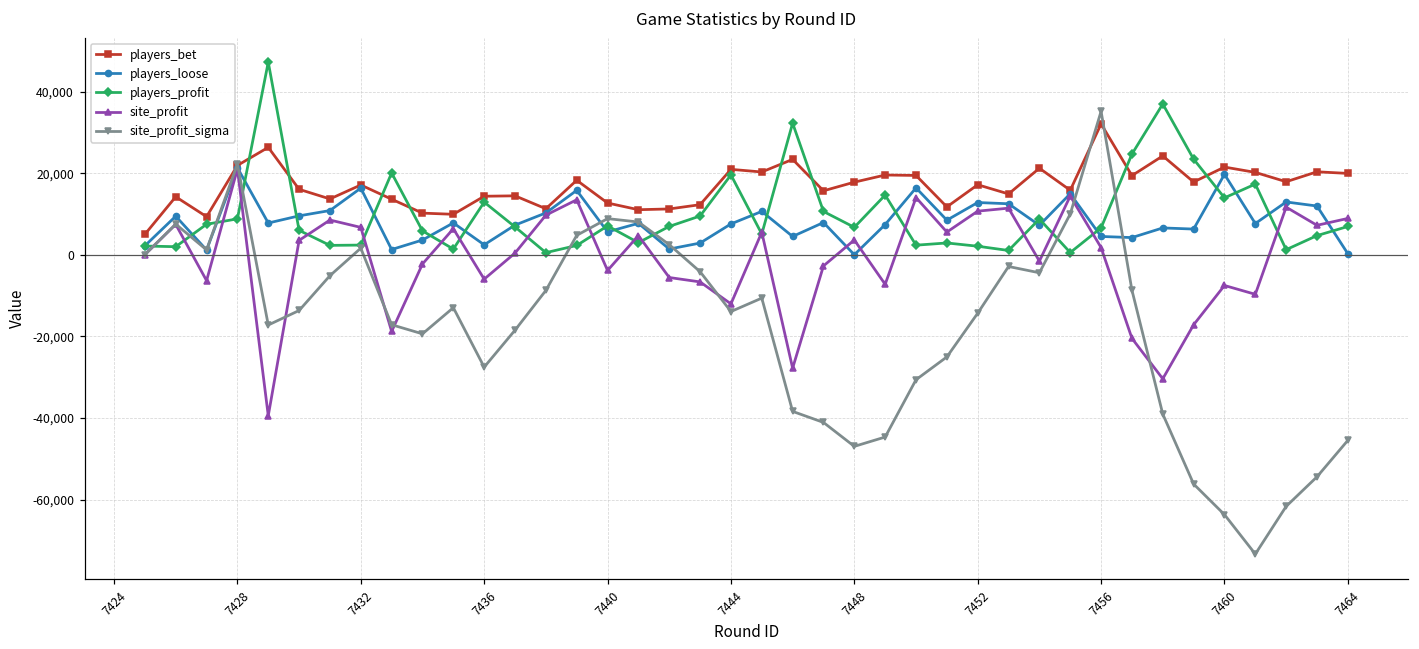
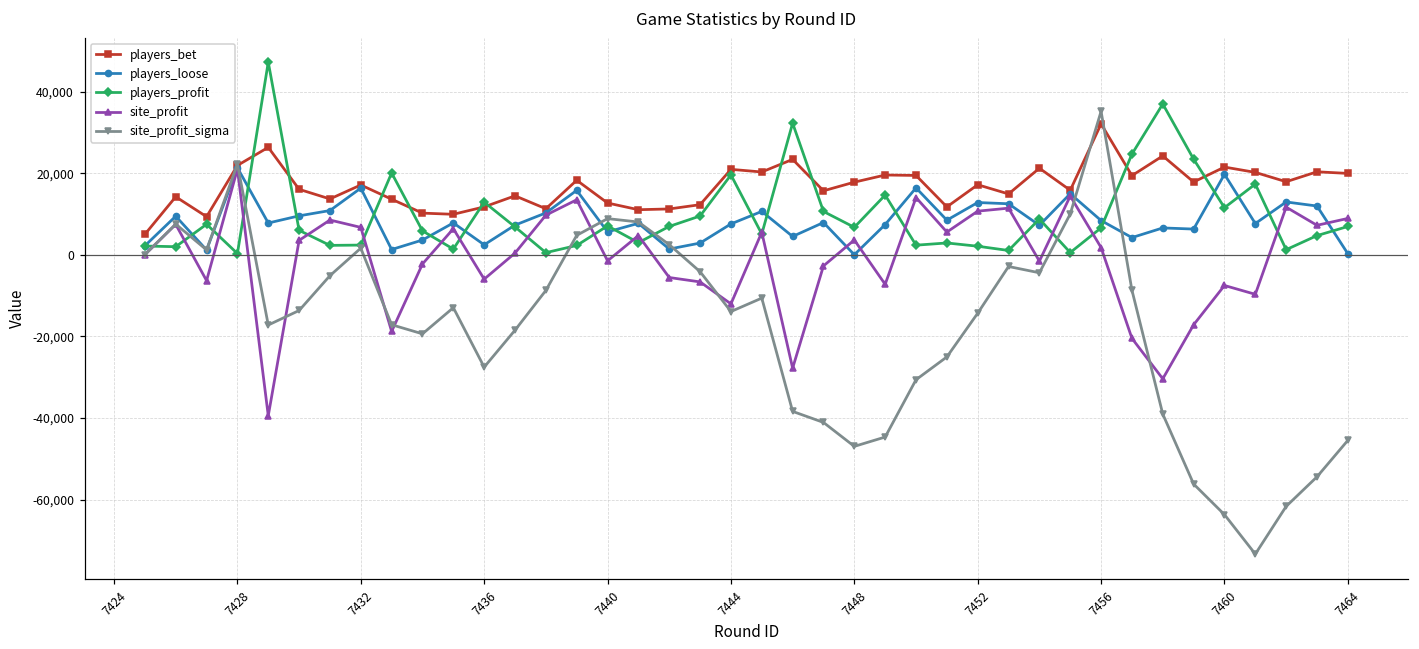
  {
    "players_bet": {
      "7432": "17,000",
-     "7436": "14,000",
+     "7436": "12,000",
      "7440": "13,000",
      "7444": "21,000",
      "7448": "18,000",
      "7452": "17,000",
      "7456": "32,000",
      "7460": "22,000",
      "7464": "20,000"
    },
    "players_loose": {
      "7432": "16,000",
      "7436": "2,000",
      "7440": "6,000",
      "7444": "8,000",
      "7448": "0",
      "7452": "13,000",
-     "7456": "5,000",
+     "7456": "8,000",
      "7460": "20,000",
      "7464": "0"
    },
    "players_profit": {
-     "7428": "9,000",
+     "7428": "0",
      "7432": "2,000",
      "7436": "13,000",
      "7440": "7,000",
      "7444": "20,000",
      "7448": "7,000",
      "7452": "2,000",
      "7456": "7,000",
-     "7460": "14,000",
+     "7460": "12,000",
      "7464": "7,000"
    },
    "site_profit": {
      "7432": "7,000",
      "7436": "-6,000",
-     "7440": "-4,000",
+     "7440": "-1,000",
      "7444": "-12,000",
      "7448": "4,000",
      "7452": "11,000",
      "7456": "2,000",
      "7460": "-8,000",
      "7464": "9,000"
    },
    "site_profit_sigma": {
      "7432": "2,000",
      "7436": "-28,000",
      "7440": "9,000",
      "7444": "-14,000",
      "7448": "-47,000",
      "7452": "-14,000",
      "7456": "35,000",
      "7460": "-64,000",
      "7464": "-45,000"
    }
  }
